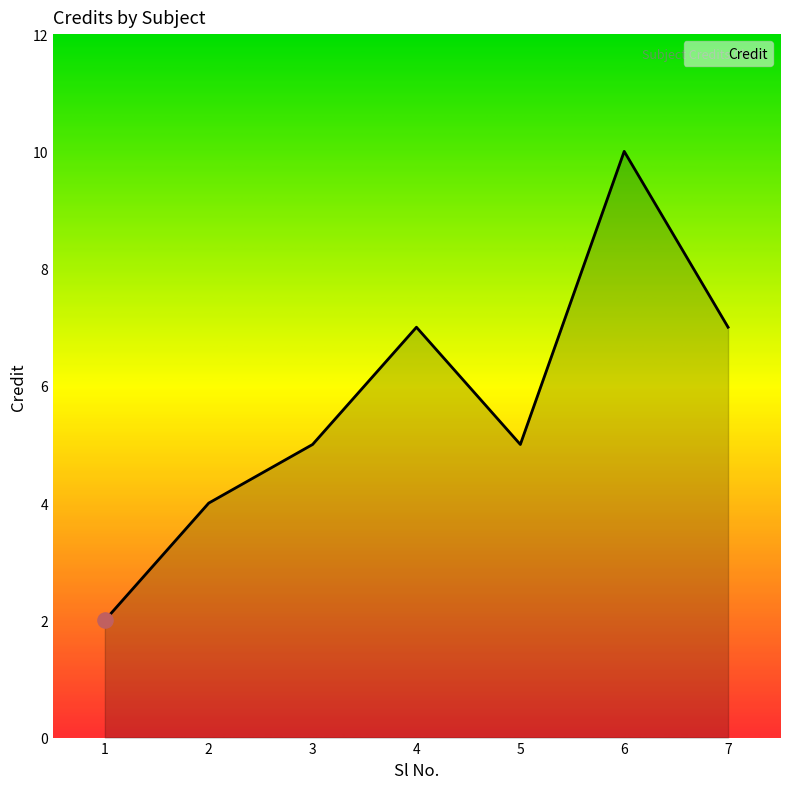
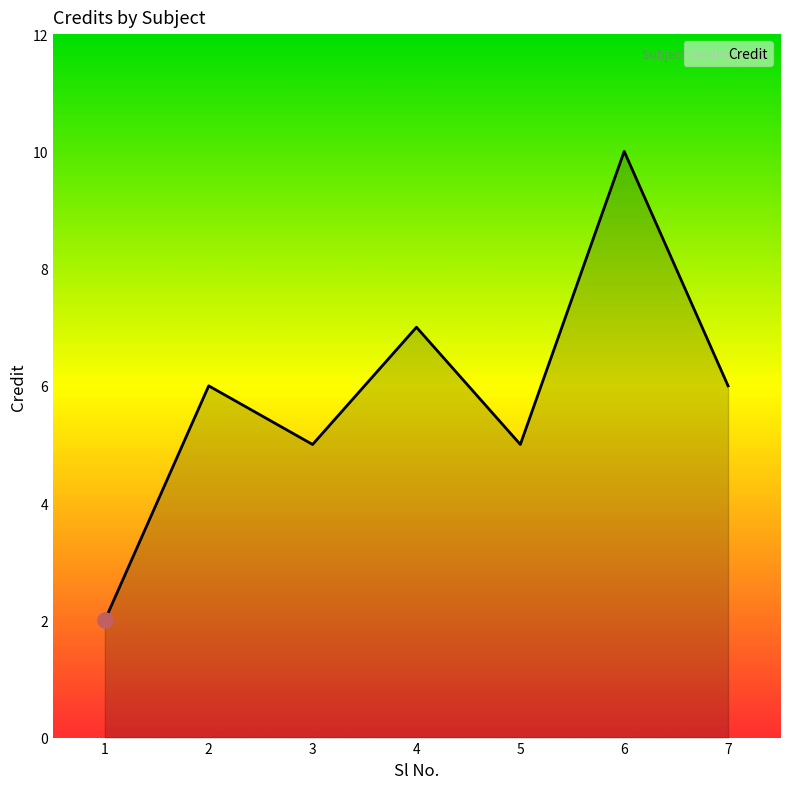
  {
    "Credit": {
-     "2": 4,
+     "2": 6,
      "3": 5,
      "4": 7,
      "5": 5,
      "6": 10,
-     "7": 7
+     "7": 6
    }
  }
